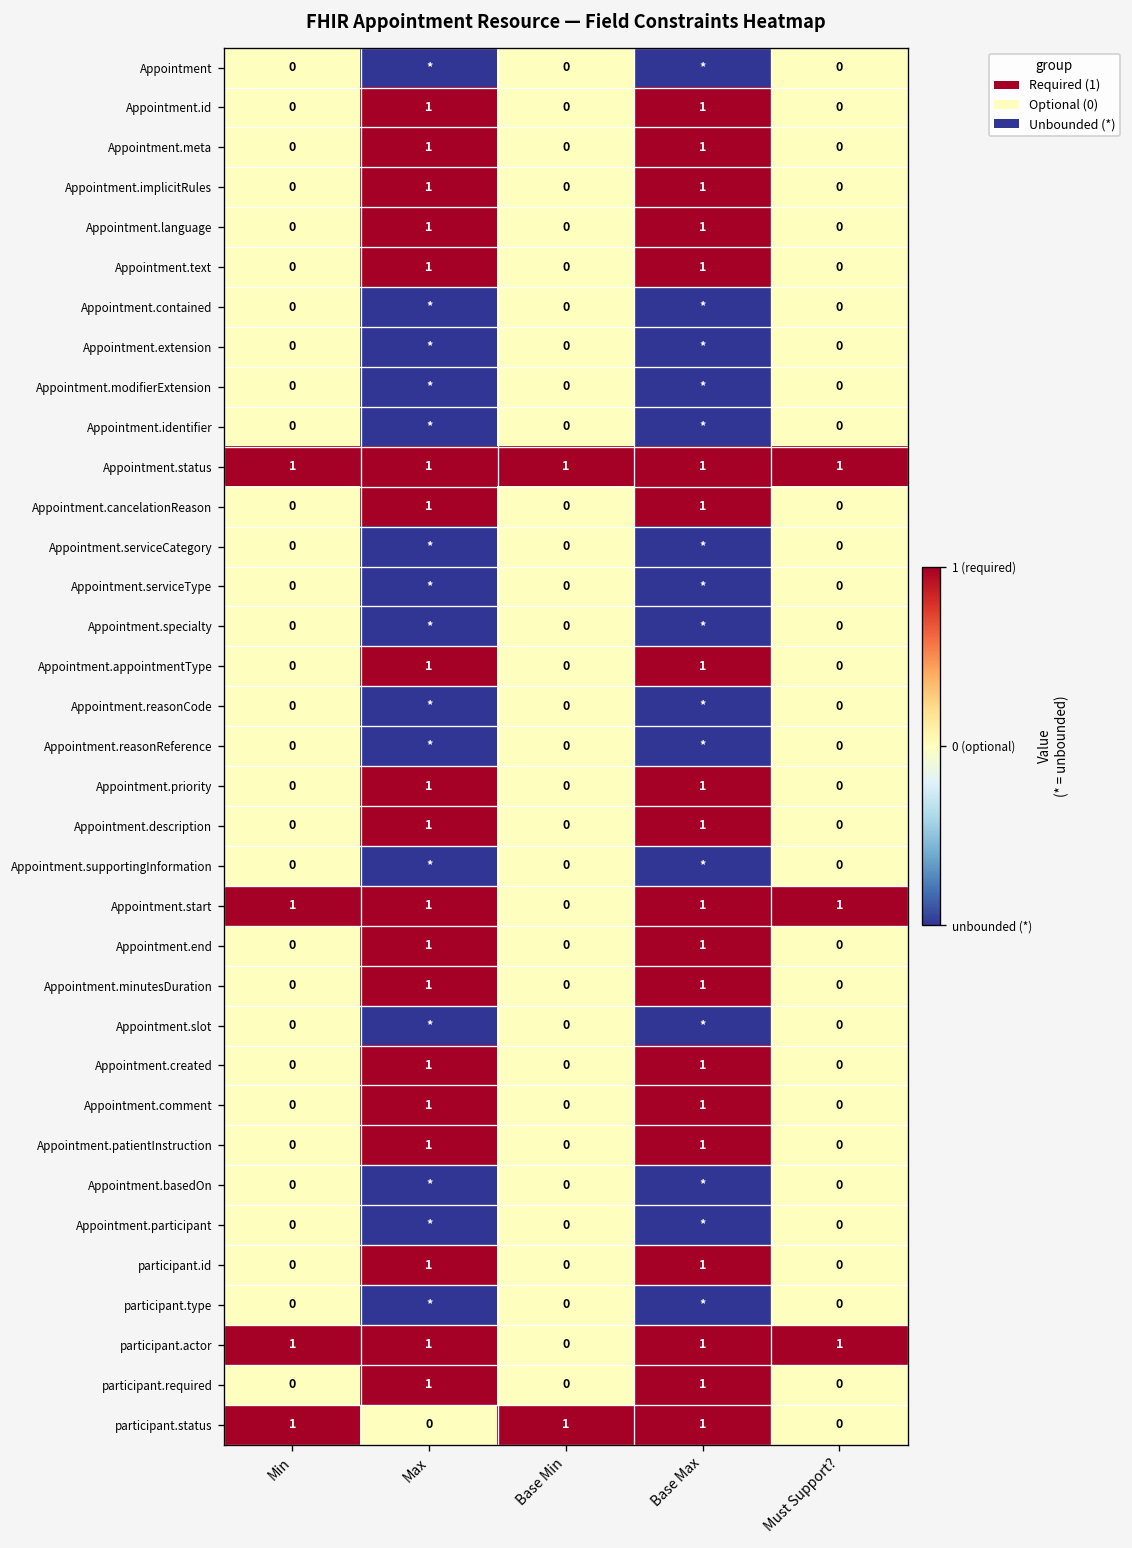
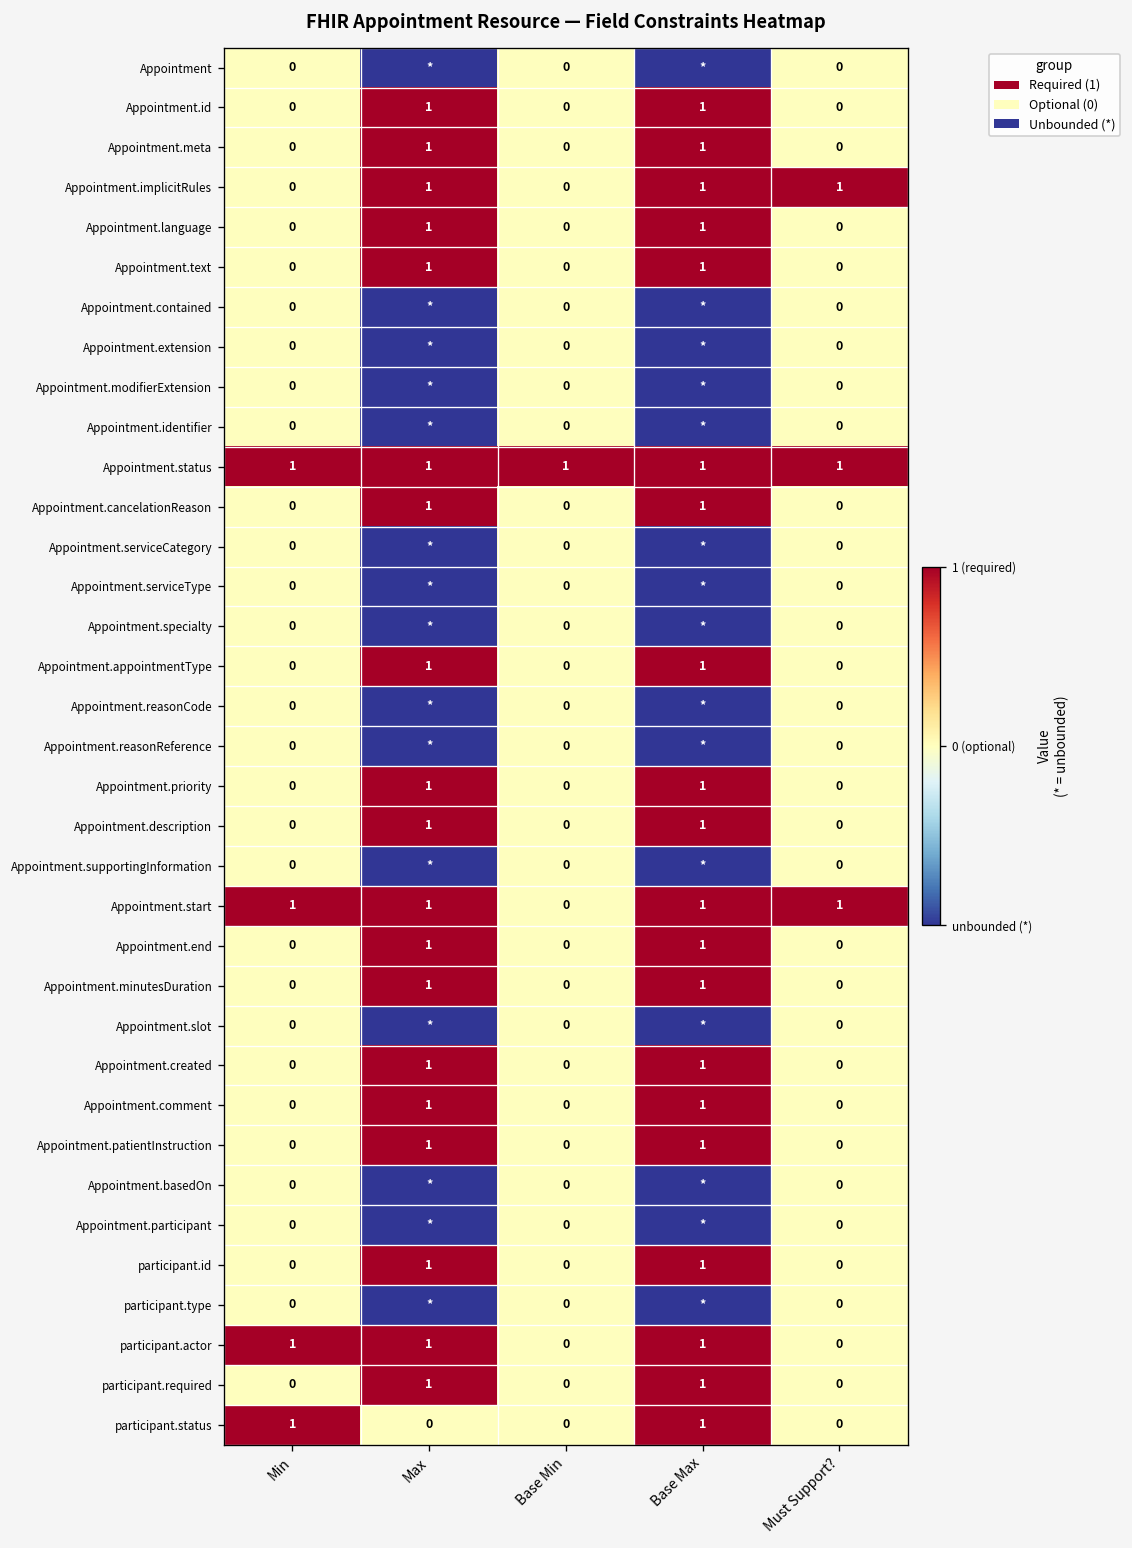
  {
    "Appointment": {
      "Min": 0,
      "Base Min": 0,
      "Must Support?": 0
    },
    "Appointment.id": {
      "Min": 0,
      "Max": 1,
      "Base Min": 0,
      "Base Max": 1,
      "Must Support?": 0
    },
    "Appointment.meta": {
      "Min": 0,
      "Max": 1,
      "Base Min": 0,
      "Base Max": 1,
      "Must Support?": 0
    },
    "Appointment.implicitRules": {
      "Min": 0,
      "Max": 1,
      "Base Min": 0,
      "Base Max": 1,
-     "Must Support?": 0
+     "Must Support?": 1
    },
    "Appointment.language": {
      "Min": 0,
      "Max": 1,
      "Base Min": 0,
      "Base Max": 1,
      "Must Support?": 0
    },
    "Appointment.text": {
      "Min": 0,
      "Max": 1,
      "Base Min": 0,
      "Base Max": 1,
      "Must Support?": 0
    },
    "Appointment.contained": {
      "Min": 0,
      "Base Min": 0,
      "Must Support?": 0
    },
    "Appointment.extension": {
      "Min": 0,
      "Base Min": 0,
      "Must Support?": 0
    },
    "Appointment.modifierExtension": {
      "Min": 0,
      "Base Min": 0,
      "Must Support?": 0
    },
    "Appointment.identifier": {
      "Min": 0,
      "Base Min": 0,
      "Must Support?": 0
    },
    "Appointment.status": {
      "Min": 1,
      "Max": 1,
      "Base Min": 1,
      "Base Max": 1,
      "Must Support?": 1
    },
    "Appointment.cancelationReason": {
      "Min": 0,
      "Max": 1,
      "Base Min": 0,
      "Base Max": 1,
      "Must Support?": 0
    },
    "Appointment.serviceCategory": {
      "Min": 0,
      "Base Min": 0,
      "Must Support?": 0
    },
    "Appointment.serviceType": {
      "Min": 0,
      "Base Min": 0,
      "Must Support?": 0
    },
    "Appointment.specialty": {
      "Min": 0,
      "Base Min": 0,
      "Must Support?": 0
    },
    "Appointment.appointmentType": {
      "Min": 0,
      "Max": 1,
      "Base Min": 0,
      "Base Max": 1,
      "Must Support?": 0
    },
    "Appointment.reasonCode": {
      "Min": 0,
      "Base Min": 0,
      "Must Support?": 0
    },
    "Appointment.reasonReference": {
      "Min": 0,
      "Base Min": 0,
      "Must Support?": 0
    },
    "Appointment.priority": {
      "Min": 0,
      "Max": 1,
      "Base Min": 0,
      "Base Max": 1,
      "Must Support?": 0
    },
    "Appointment.description": {
      "Min": 0,
      "Max": 1,
      "Base Min": 0,
      "Base Max": 1,
      "Must Support?": 0
    },
    "Appointment.supportingInformation": {
      "Min": 0,
      "Base Min": 0,
      "Must Support?": 0
    },
    "Appointment.start": {
      "Min": 1,
      "Max": 1,
      "Base Min": 0,
      "Base Max": 1,
      "Must Support?": 1
    },
    "Appointment.end": {
      "Min": 0,
      "Max": 1,
      "Base Min": 0,
      "Base Max": 1,
      "Must Support?": 0
    },
    "Appointment.minutesDuration": {
      "Min": 0,
      "Max": 1,
      "Base Min": 0,
      "Base Max": 1,
      "Must Support?": 0
    },
    "Appointment.slot": {
      "Min": 0,
      "Base Min": 0,
      "Must Support?": 0
    },
    "Appointment.created": {
      "Min": 0,
      "Max": 1,
      "Base Min": 0,
      "Base Max": 1,
      "Must Support?": 0
    },
    "Appointment.comment": {
      "Min": 0,
      "Max": 1,
      "Base Min": 0,
      "Base Max": 1,
      "Must Support?": 0
    },
    "Appointment.patientInstruction": {
      "Min": 0,
      "Max": 1,
      "Base Min": 0,
      "Base Max": 1,
      "Must Support?": 0
    },
    "Appointment.basedOn": {
      "Min": 0,
      "Base Min": 0,
      "Must Support?": 0
    },
    "Appointment.participant": {
      "Min": 0,
      "Base Min": 0,
      "Must Support?": 0
    },
    "participant.id": {
      "Min": 0,
      "Max": 1,
      "Base Min": 0,
      "Base Max": 1,
      "Must Support?": 0
    },
    "participant.type": {
      "Min": 0,
      "Base Min": 0,
      "Must Support?": 0
    },
    "participant.actor": {
      "Min": 1,
      "Max": 1,
      "Base Min": 0,
      "Base Max": 1,
-     "Must Support?": 1
+     "Must Support?": 0
    },
    "participant.required": {
      "Min": 0,
      "Max": 1,
      "Base Min": 0,
      "Base Max": 1,
      "Must Support?": 0
    },
    "participant.status": {
      "Min": 1,
      "Max": 0,
-     "Base Min": 1,
+     "Base Min": 0,
      "Base Max": 1,
      "Must Support?": 0
    }
  }
